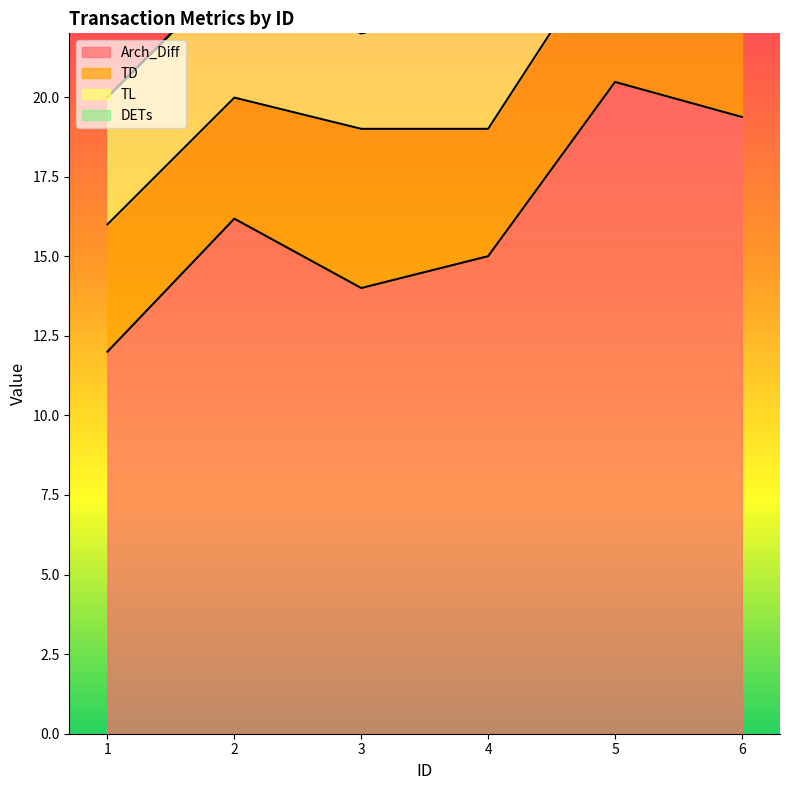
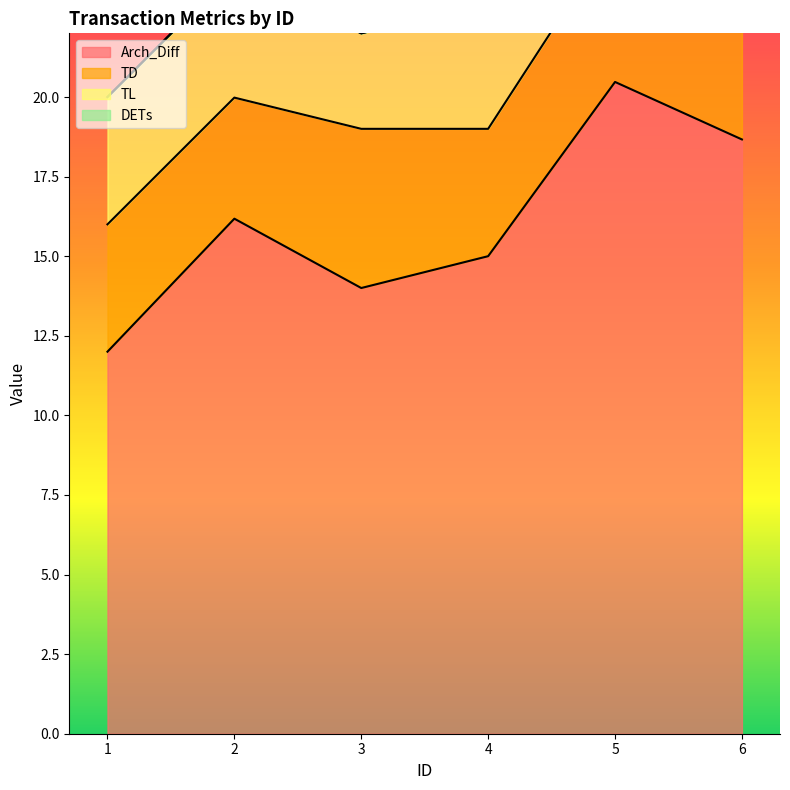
  {
    "Arch_Diff": {
      "1": 12.0,
      "2": 16.2,
      "3": 14.0,
      "4": 15.0,
      "5": 20.5,
-     "6": 19.4
+     "6": 18.7
    },
    "TD": {
      "1": 4.0,
      "2": 3.8,
      "3": 5.0,
      "4": 4.0
    }
  }
